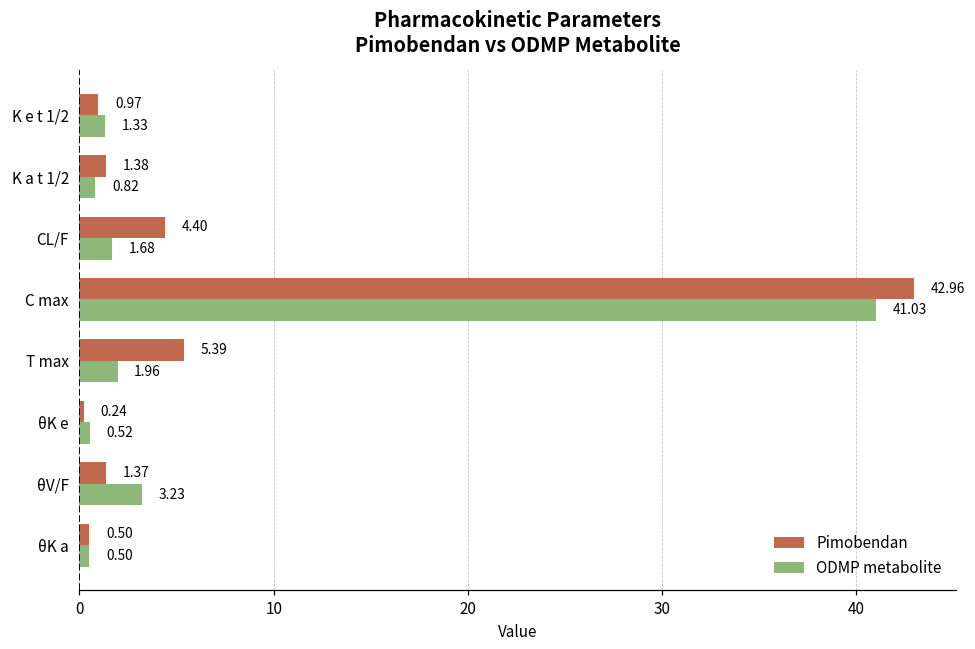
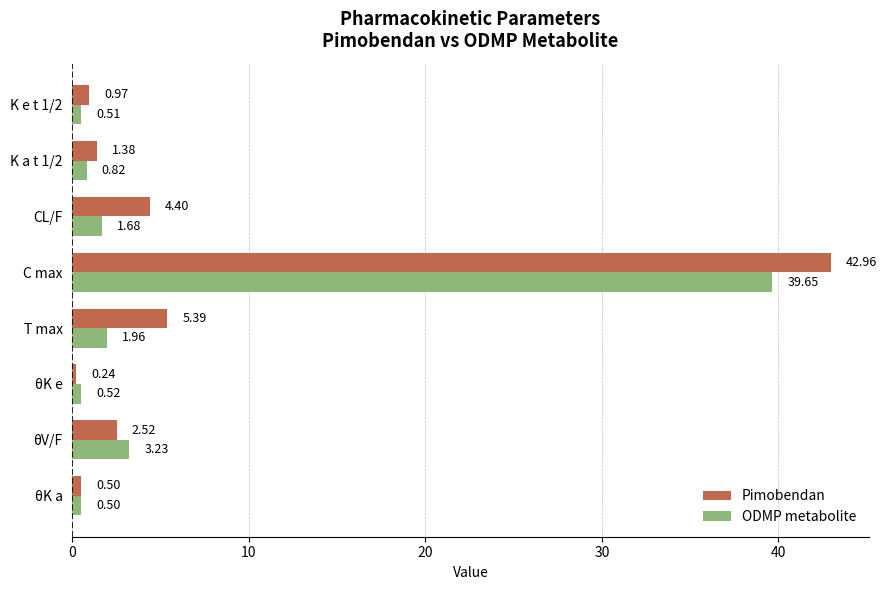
  {
    "Pimobendan": {
      "K e t 1/2": 0.97,
      "K a t 1/2": 1.38,
      "CL/F": 4.40,
      "C max": 42.96,
      "T max": 5.39,
      "θK e": 0.24,
-     "θV/F": 1.37,
+     "θV/F": 2.52,
      "θK a": 0.50
    },
    "ODMP metabolite": {
-     "K e t 1/2": 1.33,
+     "K e t 1/2": 0.51,
      "K a t 1/2": 0.82,
      "CL/F": 1.68,
-     "C max": 41.03,
+     "C max": 39.65,
      "T max": 1.96,
      "θK e": 0.52,
      "θV/F": 3.23,
      "θK a": 0.50
    }
  }
